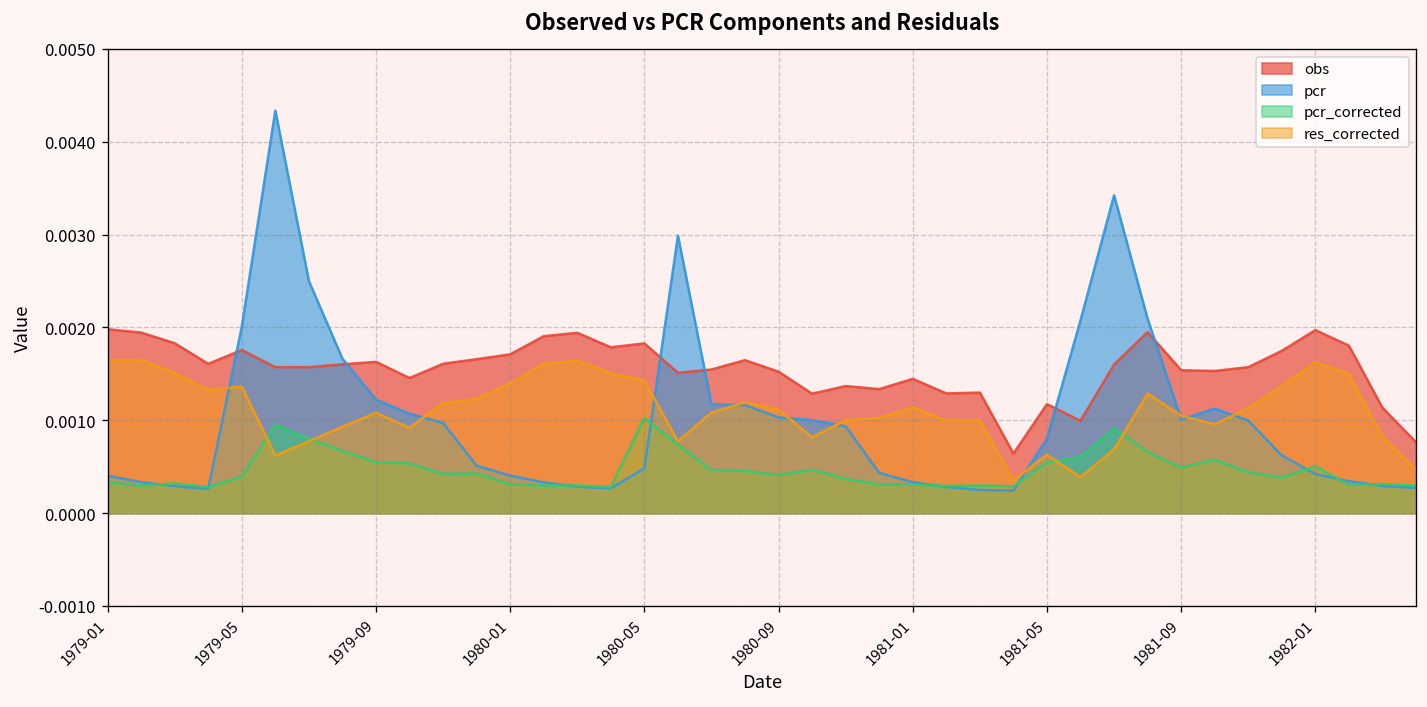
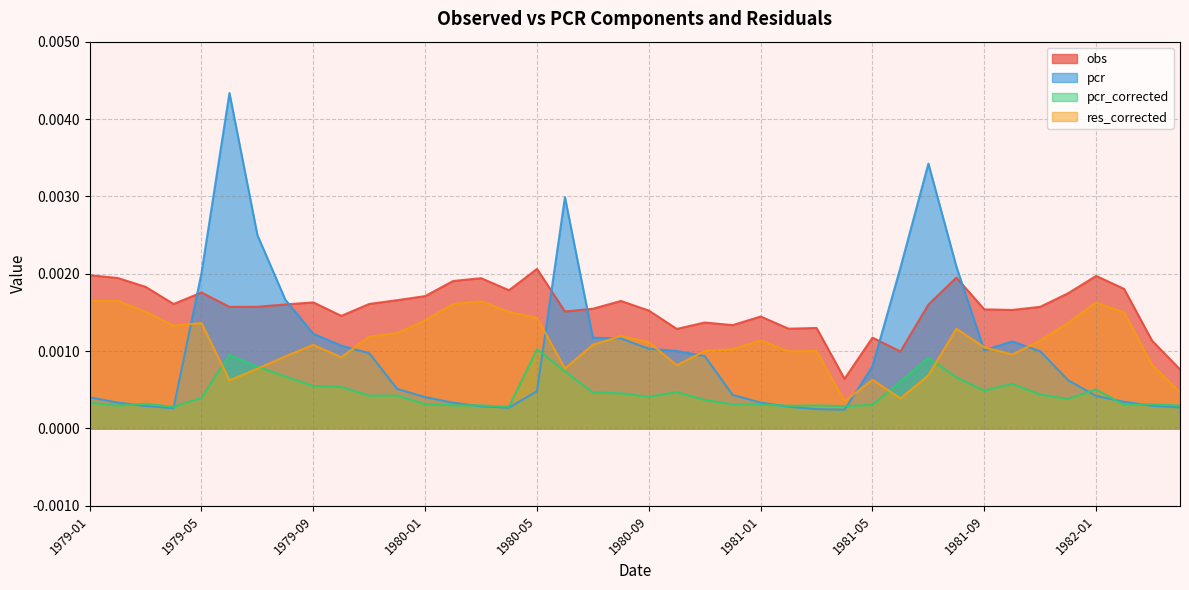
  {
    "obs": {
      "1979-01": 0.0020,
      "1979-05": 0.0018,
      "1979-09": 0.0016,
      "1980-01": 0.0017,
-     "1980-05": 0.0018,
+     "1980-05": 0.0021,
      "1980-09": 0.0015,
      "1981-01": 0.0014,
      "1981-05": 0.0012,
      "1981-09": 0.0015,
      "1982-01": 0.0020
    },
    "pcr": {
      "1979-01": 0.0004,
      "1979-05": 0.0020,
      "1979-09": 0.0012,
      "1980-01": 0.0004,
      "1980-05": 0.0005,
      "1980-09": 0.0010,
      "1981-05": 0.0008,
      "1981-09": 0.0010,
      "1982-01": 0.0004
    },
    "pcr_corrected": {
      "1979-01": 0.0003,
      "1979-05": 0.0004,
      "1979-09": 0.0005,
      "1980-01": 0.0003,
      "1980-05": 0.0010,
      "1980-09": 0.0004,
-     "1981-05": 0.0005,
+     "1981-05": 0.0003,
      "1981-09": 0.0005,
      "1982-01": 0.0005
    },
    "res_corrected": {
      "1979-01": 0.0016,
      "1979-05": 0.0014,
      "1979-09": 0.0011,
      "1980-01": 0.0014,
      "1980-05": 0.0014,
      "1980-09": 0.0011,
      "1981-01": 0.0011,
      "1981-05": 0.0006,
      "1981-09": 0.0010,
      "1982-01": 0.0016
    }
  }
